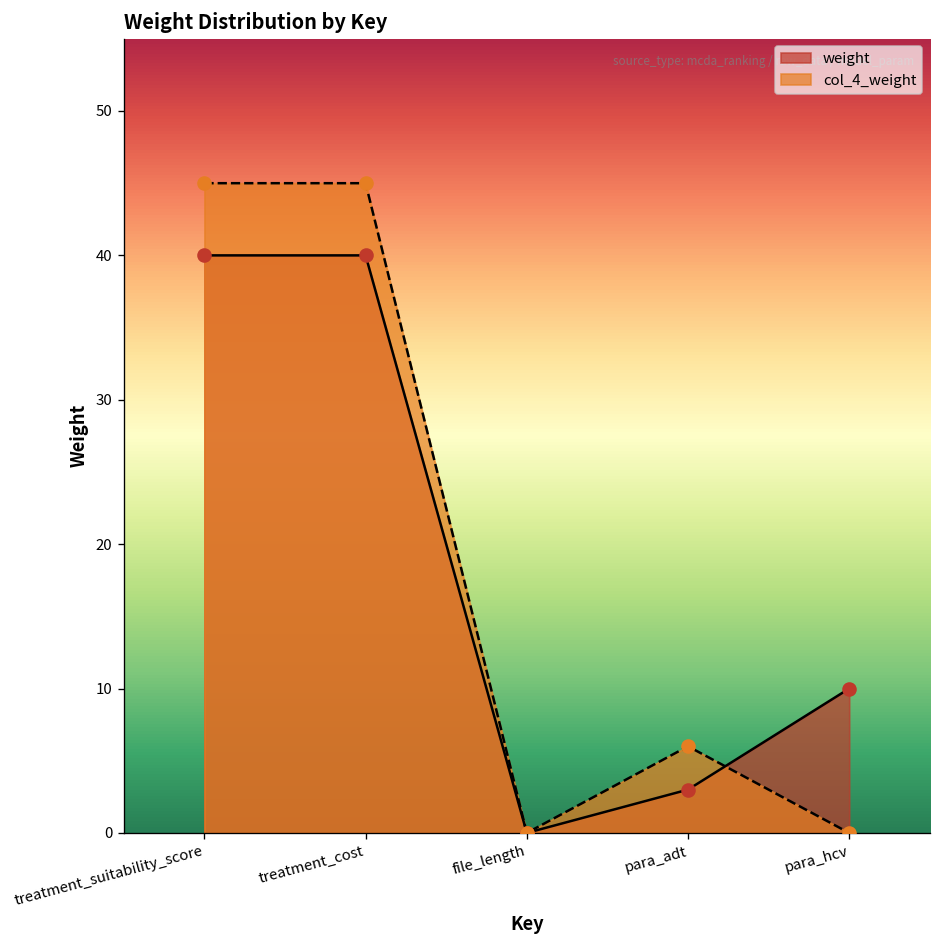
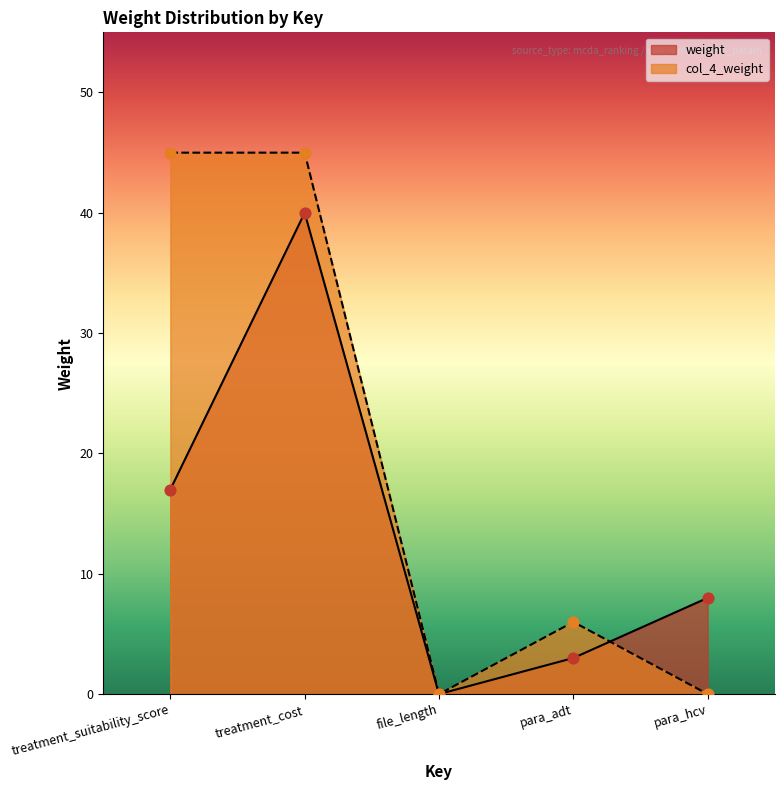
  {
    "weight": {
-     "treatment_suitability_score": 40,
+     "treatment_suitability_score": 17,
      "treatment_cost": 40,
      "para_adt": 3,
-     "para_hcv": 10
+     "para_hcv": 8
    },
    "col_4_weight": {
      "treatment_suitability_score": 45,
      "treatment_cost": 45,
      "para_adt": 6,
      "para_hcv": 0
    }
  }
